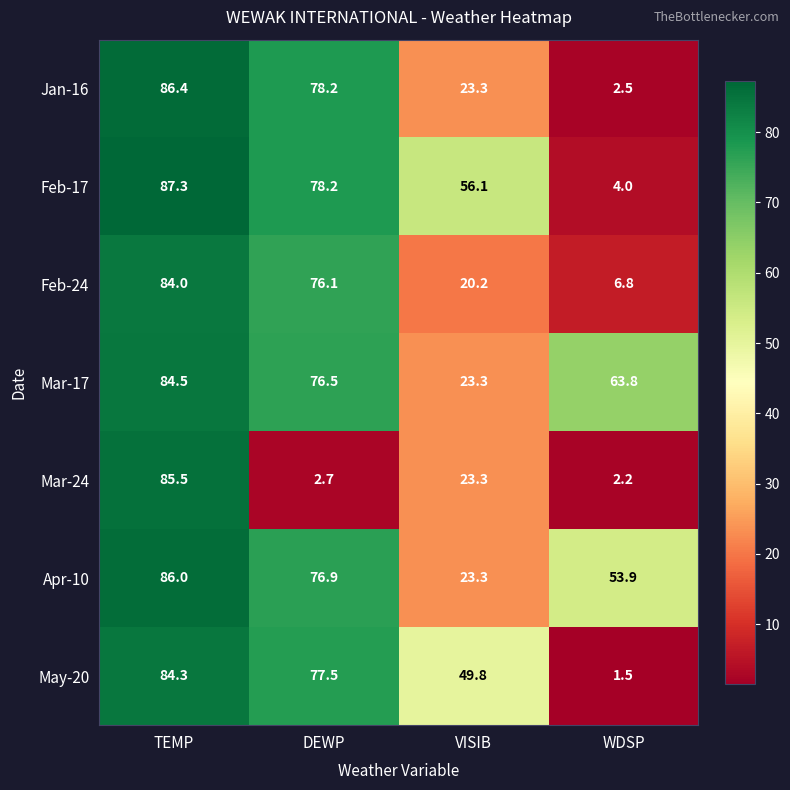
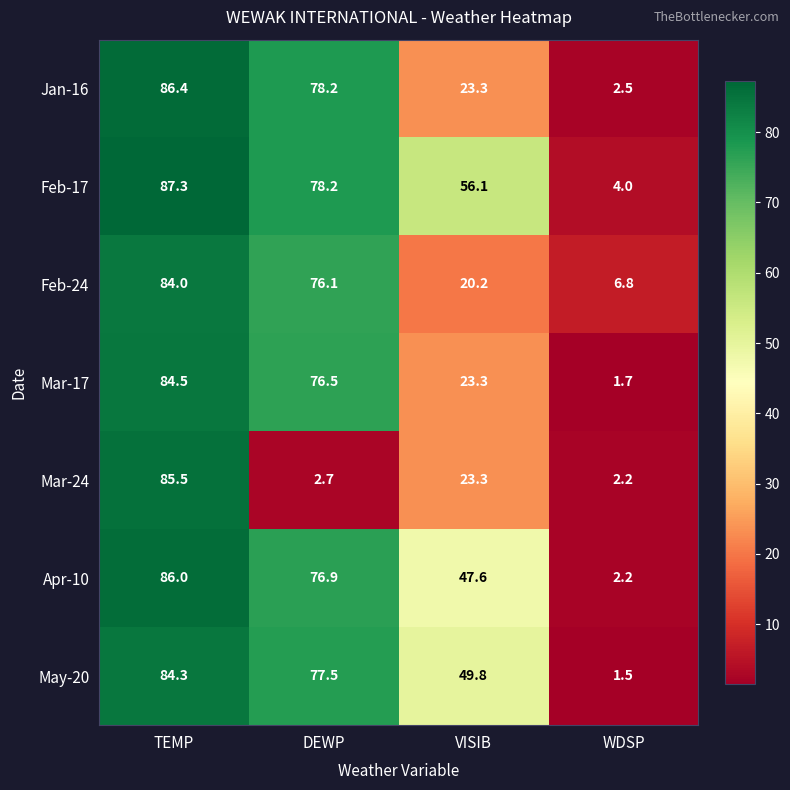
  {
    "Jan-16": {
      "TEMP": 86.4,
      "DEWP": 78.2,
      "VISIB": 23.3,
      "WDSP": 2.5
    },
    "Feb-17": {
      "TEMP": 87.3,
      "DEWP": 78.2,
      "VISIB": 56.1,
      "WDSP": 4.0
    },
    "Feb-24": {
      "TEMP": 84.0,
      "DEWP": 76.1,
      "VISIB": 20.2,
      "WDSP": 6.8
    },
    "Mar-17": {
      "TEMP": 84.5,
      "DEWP": 76.5,
      "VISIB": 23.3,
-     "WDSP": 63.8
+     "WDSP": 1.7
    },
    "Mar-24": {
      "TEMP": 85.5,
      "DEWP": 2.7,
      "VISIB": 23.3,
      "WDSP": 2.2
    },
    "Apr-10": {
      "TEMP": 86.0,
      "DEWP": 76.9,
-     "VISIB": 23.3,
-     "WDSP": 53.9
+     "VISIB": 47.6,
+     "WDSP": 2.2
    },
    "May-20": {
      "TEMP": 84.3,
      "DEWP": 77.5,
      "VISIB": 49.8,
      "WDSP": 1.5
    }
  }
